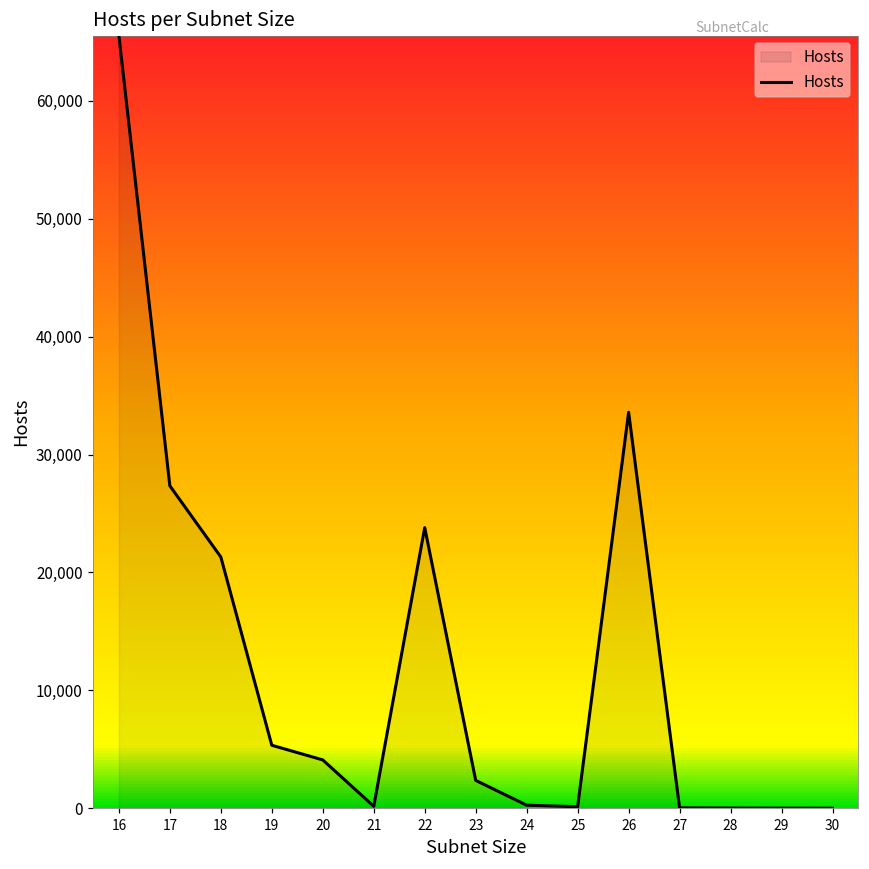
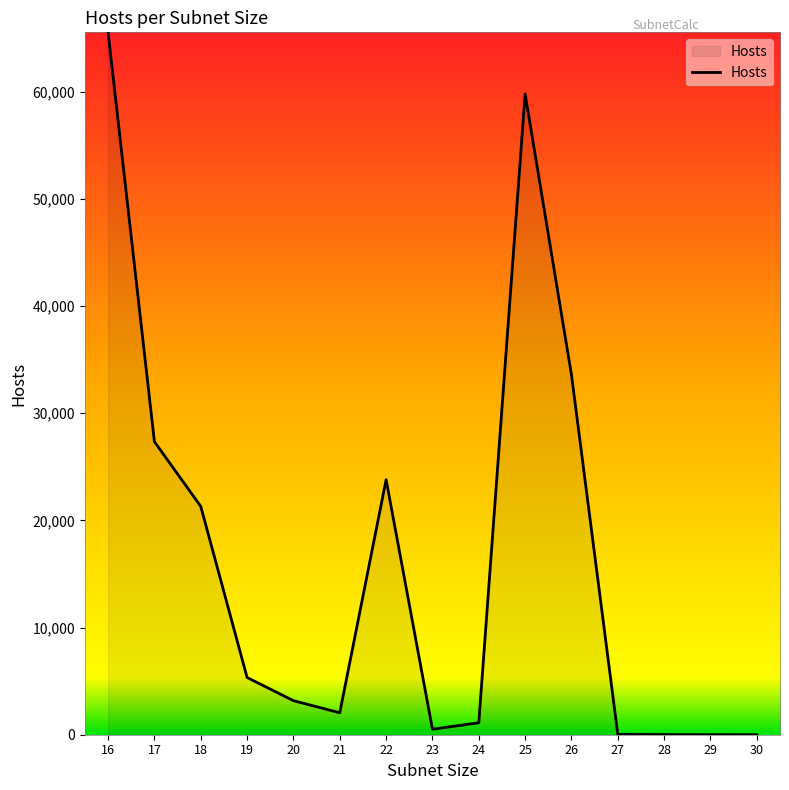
  {
    "16": "65,500",
    "17": "27,300",
    "18": "21,300",
    "19": "5,300",
-   "20": "4,100",
-   "21": "200",
+   "20": "3,200",
+   "21": "2,000",
    "22": "23,800",
-   "23": "2,400",
-   "24": "300",
-   "25": "100",
+   "23": "500",
+   "24": "1,100",
+   "25": "59,800",
    "26": "33,600",
    "27": "0",
    "28": "0",
    "29": "0",
    "30": "0"
  }
